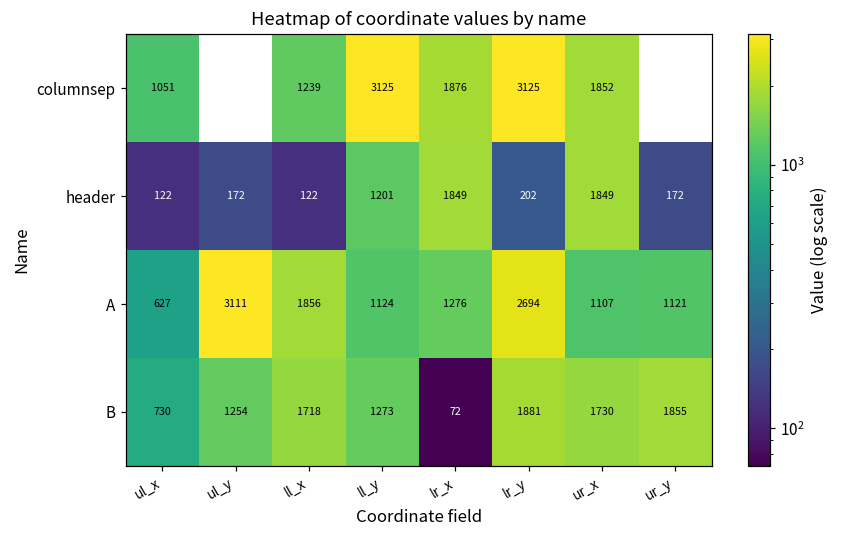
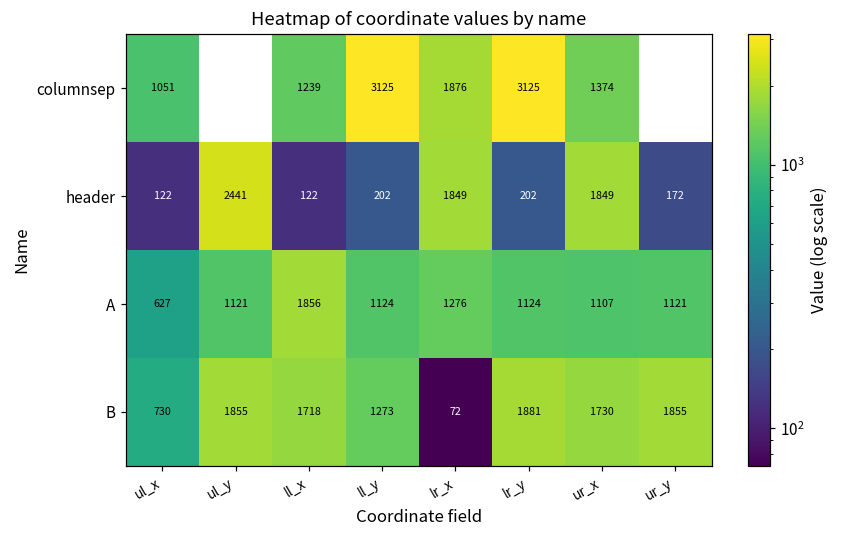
  {
    "columnsep": {
      "ul_x": 1051,
      "ll_x": 1239,
      "ll_y": 3125,
      "lr_x": 1876,
      "lr_y": 3125,
-     "ur_x": 1852
+     "ur_x": 1374
    },
    "header": {
      "ul_x": 122,
-     "ul_y": 172,
+     "ul_y": 2441,
      "ll_x": 122,
-     "ll_y": 1201,
+     "ll_y": 202,
      "lr_x": 1849,
      "lr_y": 202,
      "ur_x": 1849,
      "ur_y": 172
    },
    "A": {
      "ul_x": 627,
-     "ul_y": 3111,
+     "ul_y": 1121,
      "ll_x": 1856,
      "ll_y": 1124,
      "lr_x": 1276,
-     "lr_y": 2694,
+     "lr_y": 1124,
      "ur_x": 1107,
      "ur_y": 1121
    },
    "B": {
      "ul_x": 730,
-     "ul_y": 1254,
+     "ul_y": 1855,
      "ll_x": 1718,
      "ll_y": 1273,
      "lr_x": 72,
      "lr_y": 1881,
      "ur_x": 1730,
      "ur_y": 1855
    }
  }
